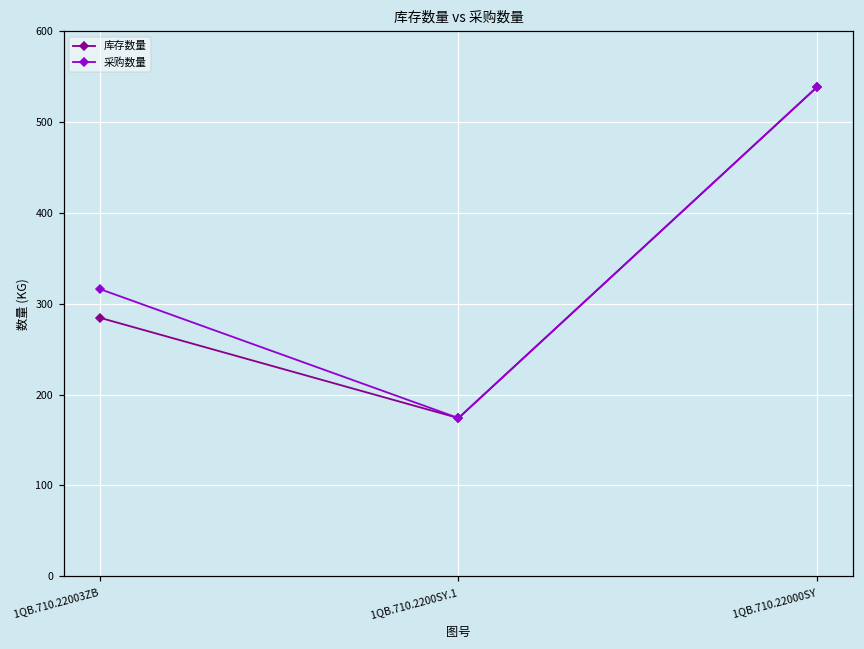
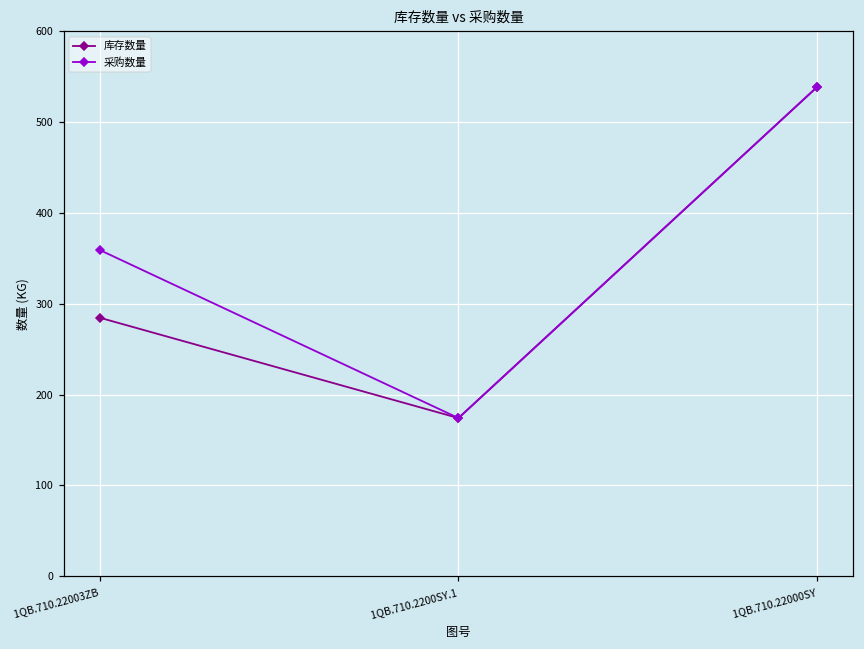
  {
    "库存数量": {
      "1QB.710.22003ZB": 280
    },
    "采购数量": {
-     "1QB.710.22003ZB": 320
+     "1QB.710.22003ZB": 360
    }
  }
